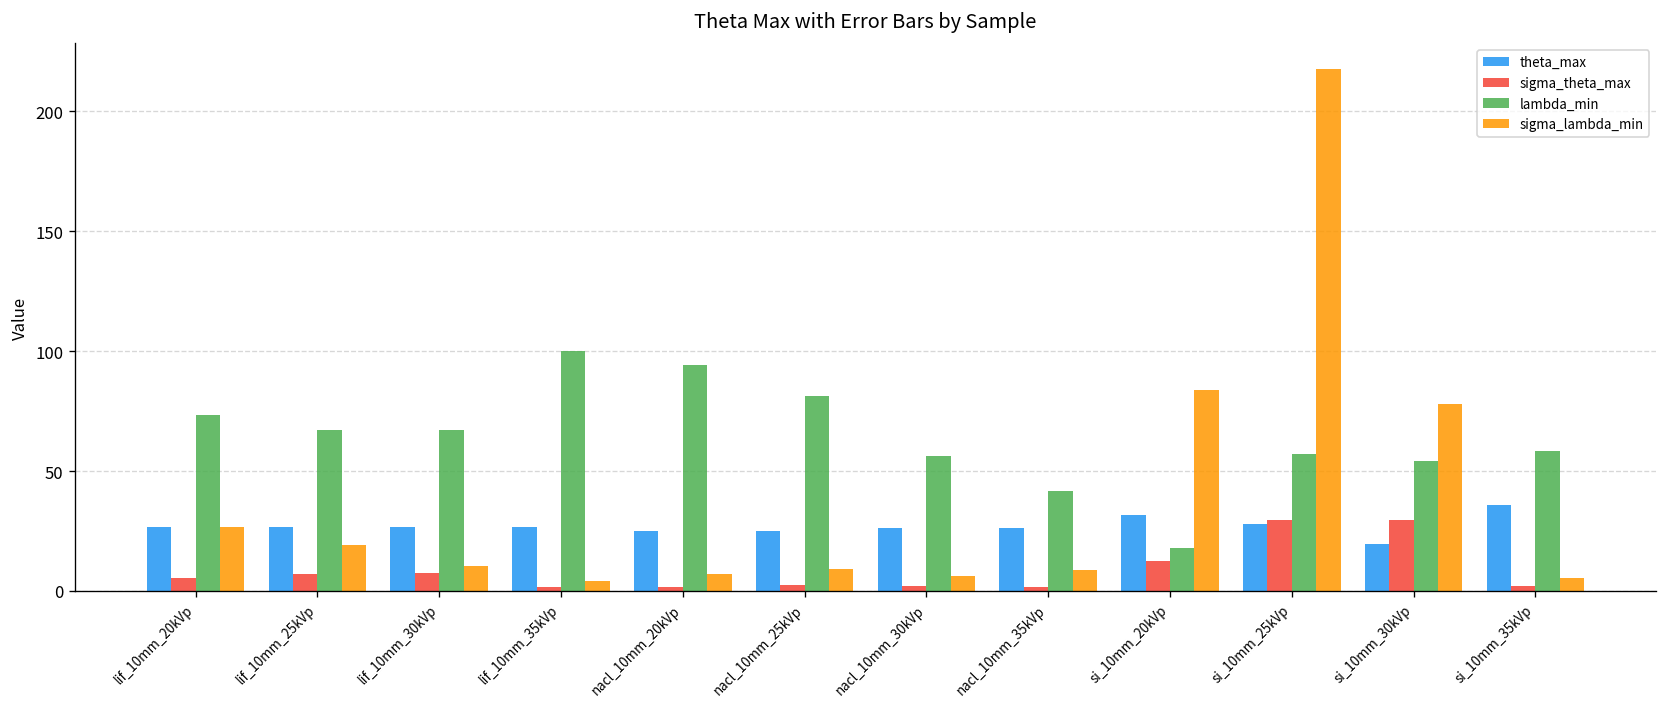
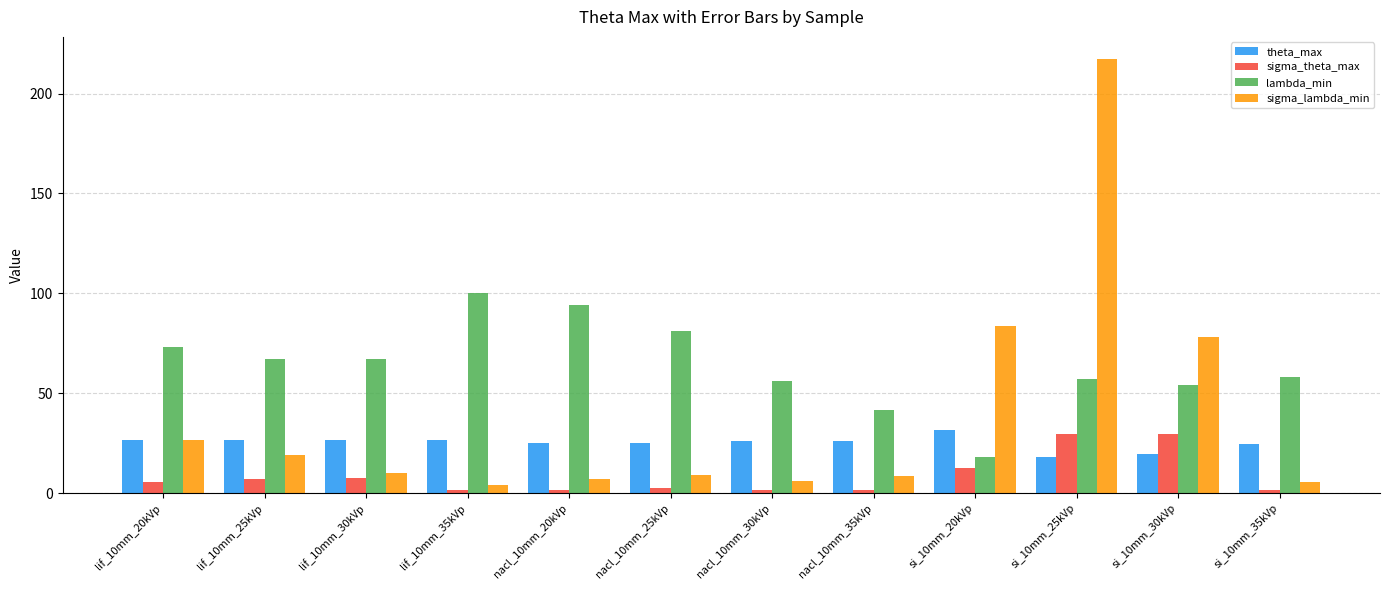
  {
    "theta_max": {
      "lif_10mm_20kVp": 27,
      "lif_10mm_25kVp": 27,
      "lif_10mm_30kVp": 27,
      "lif_10mm_35kVp": 27,
      "nacl_10mm_20kVp": 25,
      "nacl_10mm_25kVp": 25,
      "nacl_10mm_30kVp": 26,
      "nacl_10mm_35kVp": 26,
      "si_10mm_20kVp": 32,
-     "si_10mm_25kVp": 28,
+     "si_10mm_25kVp": 18,
      "si_10mm_30kVp": 19,
-     "si_10mm_35kVp": 36
+     "si_10mm_35kVp": 25
    },
    "sigma_theta_max": {
      "lif_10mm_20kVp": 5,
      "lif_10mm_25kVp": 7,
      "lif_10mm_30kVp": 8,
      "lif_10mm_35kVp": 2,
      "nacl_10mm_20kVp": 2,
      "nacl_10mm_25kVp": 3,
      "nacl_10mm_30kVp": 2,
      "nacl_10mm_35kVp": 2,
      "si_10mm_20kVp": 13,
      "si_10mm_25kVp": 30,
      "si_10mm_30kVp": 29,
      "si_10mm_35kVp": 2
    },
    "lambda_min": {
      "lif_10mm_20kVp": 73,
      "lif_10mm_25kVp": 67,
      "lif_10mm_30kVp": 67,
      "lif_10mm_35kVp": 100,
      "nacl_10mm_20kVp": 94,
      "nacl_10mm_25kVp": 81,
      "nacl_10mm_30kVp": 56,
      "nacl_10mm_35kVp": 42,
      "si_10mm_20kVp": 18,
      "si_10mm_25kVp": 57,
      "si_10mm_30kVp": 54,
      "si_10mm_35kVp": 58
    },
    "sigma_lambda_min": {
      "lif_10mm_20kVp": 26,
      "lif_10mm_25kVp": 19,
      "lif_10mm_30kVp": 10,
      "lif_10mm_35kVp": 4,
      "nacl_10mm_20kVp": 7,
      "nacl_10mm_25kVp": 9,
      "nacl_10mm_30kVp": 6,
      "nacl_10mm_35kVp": 9,
      "si_10mm_20kVp": 84,
      "si_10mm_25kVp": 217,
      "si_10mm_30kVp": 78,
      "si_10mm_35kVp": 6
    }
  }
